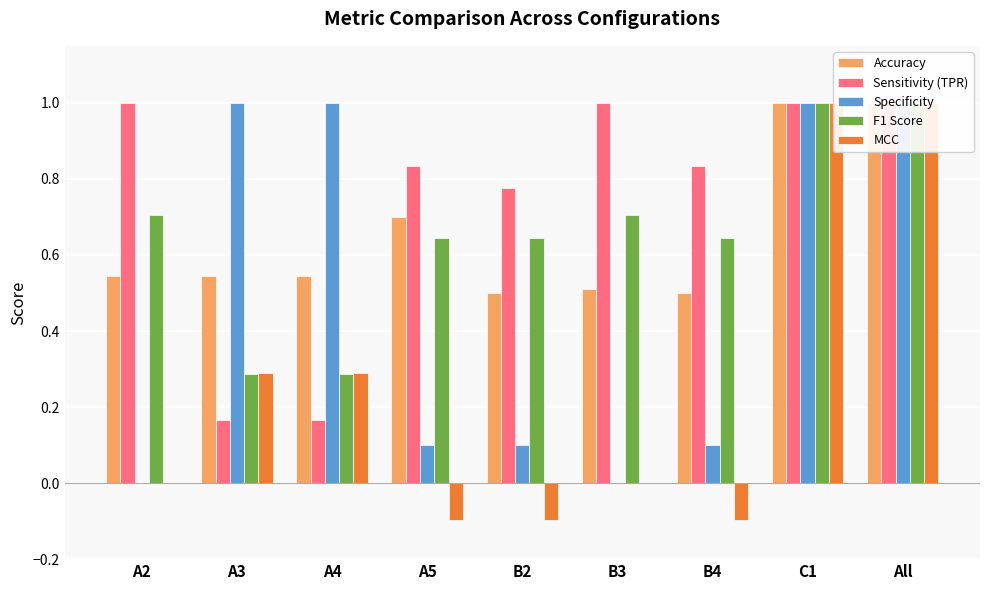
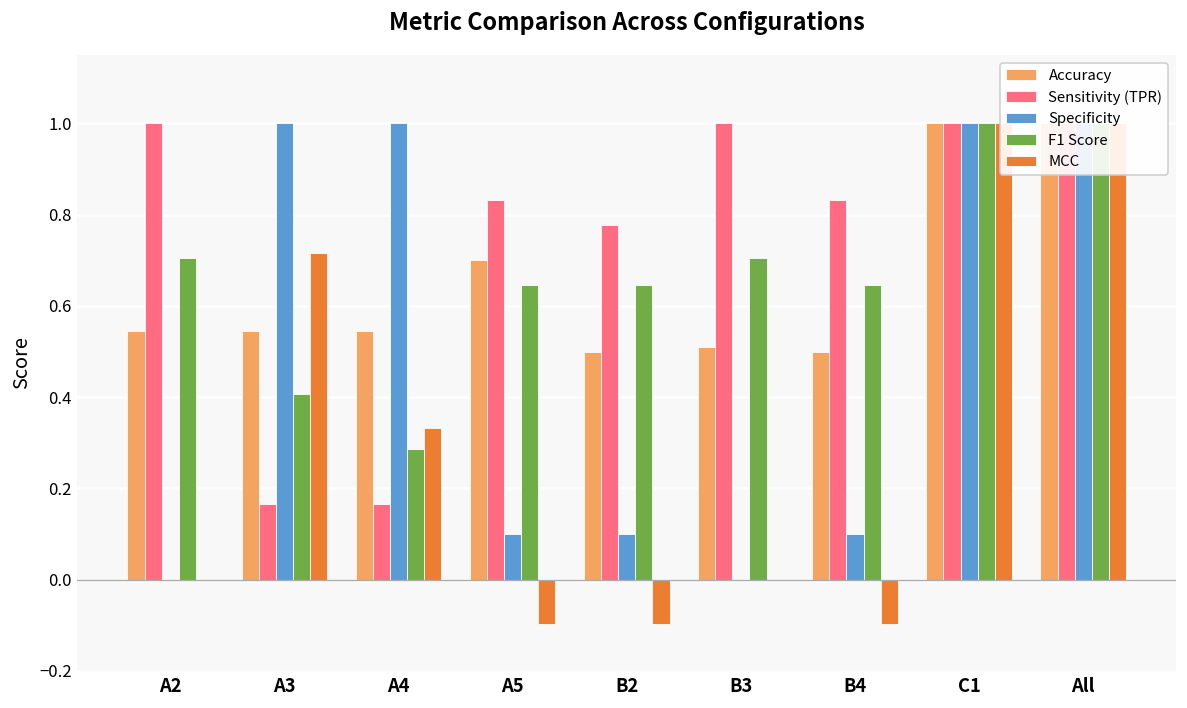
  {
    "Accuracy": {
      "A2": 0.55,
      "A3": 0.55,
      "A4": 0.55,
      "A5": 0.70,
      "B2": 0.50,
      "B3": 0.51,
      "B4": 0.50,
      "C1": 1.00
    },
    "Sensitivity (TPR)": {
      "A2": 1.00,
      "A3": 0.17,
      "A4": 0.17,
      "A5": 0.83,
      "B2": 0.78,
      "B3": 1.00,
      "B4": 0.83,
      "C1": 1.00
    },
    "Specificity": {
      "A2": 0.00,
      "A3": 1.00,
      "A4": 1.00,
      "A5": 0.10,
      "B2": 0.10,
      "B3": 0.00,
      "B4": 0.10,
      "C1": 1.00
    },
    "F1 Score": {
      "A2": 0.71,
-     "A3": 0.29,
+     "A3": 0.41,
      "A4": 0.29,
      "A5": 0.65,
      "B2": 0.65,
      "B3": 0.71,
      "B4": 0.65,
      "C1": 1.00
    },
    "MCC": {
      "A2": 0.00,
-     "A3": 0.29,
-     "A4": 0.29,
+     "A3": 0.72,
+     "A4": 0.33,
      "A5": -0.10,
      "B2": -0.10,
      "B3": 0.00,
      "B4": -0.10
    }
  }
